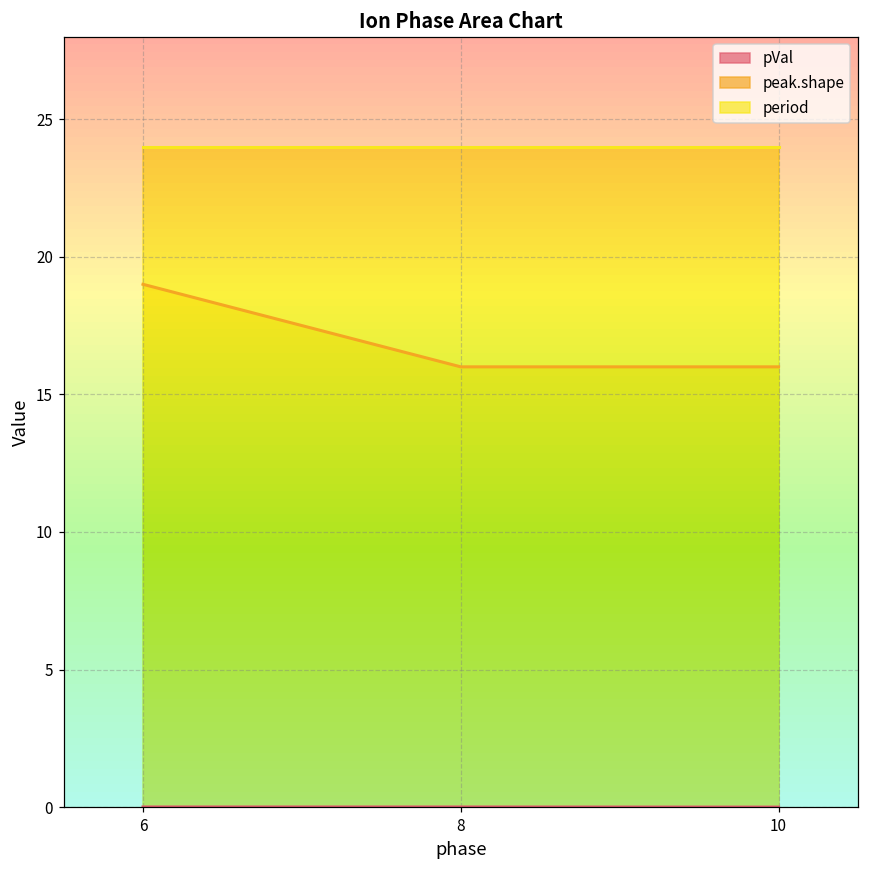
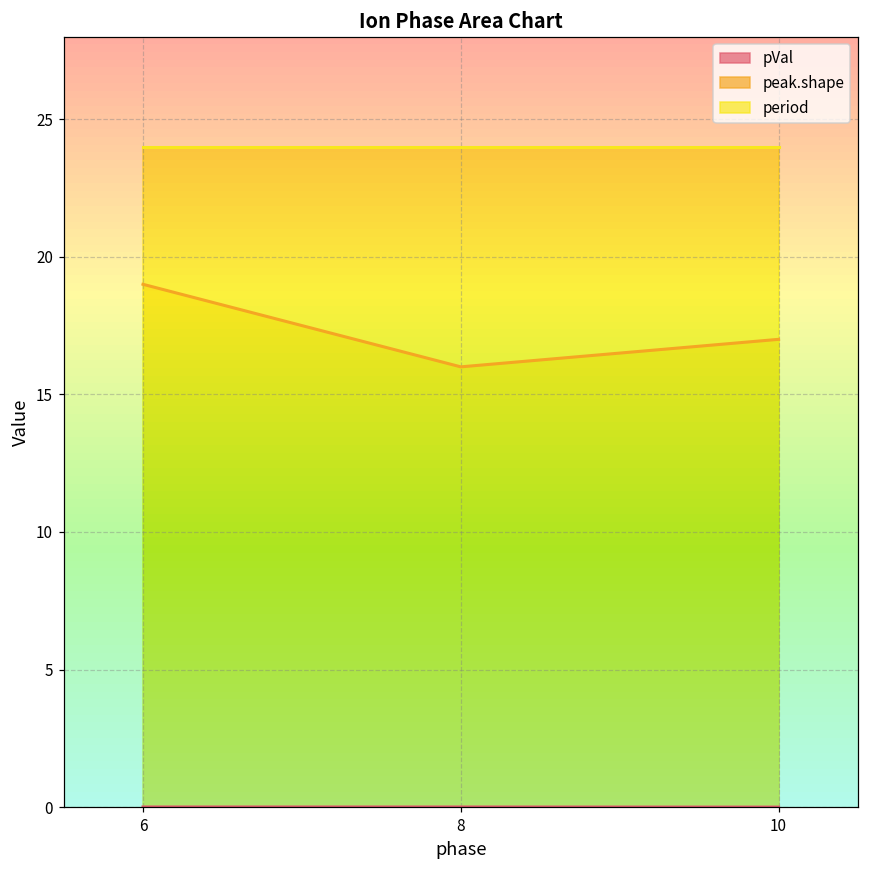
  {
    "pVal": {
      "6": 0,
      "8": 0,
      "10": 0
    },
    "peak.shape": {
      "6": 19,
      "8": 16,
-     "10": 16
+     "10": 17
    },
    "period": {
      "6": 24,
      "8": 24,
      "10": 24
    }
  }
